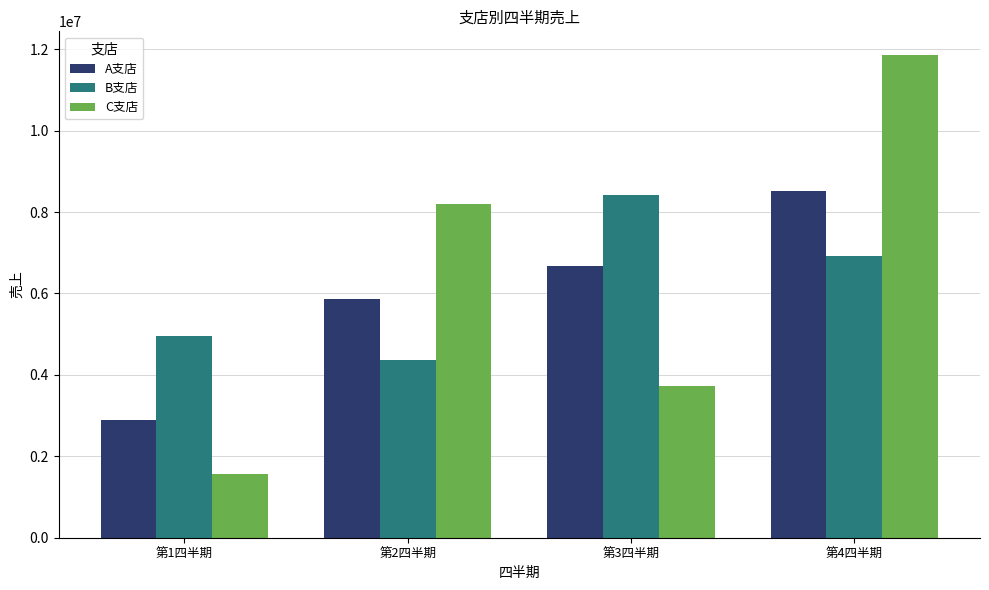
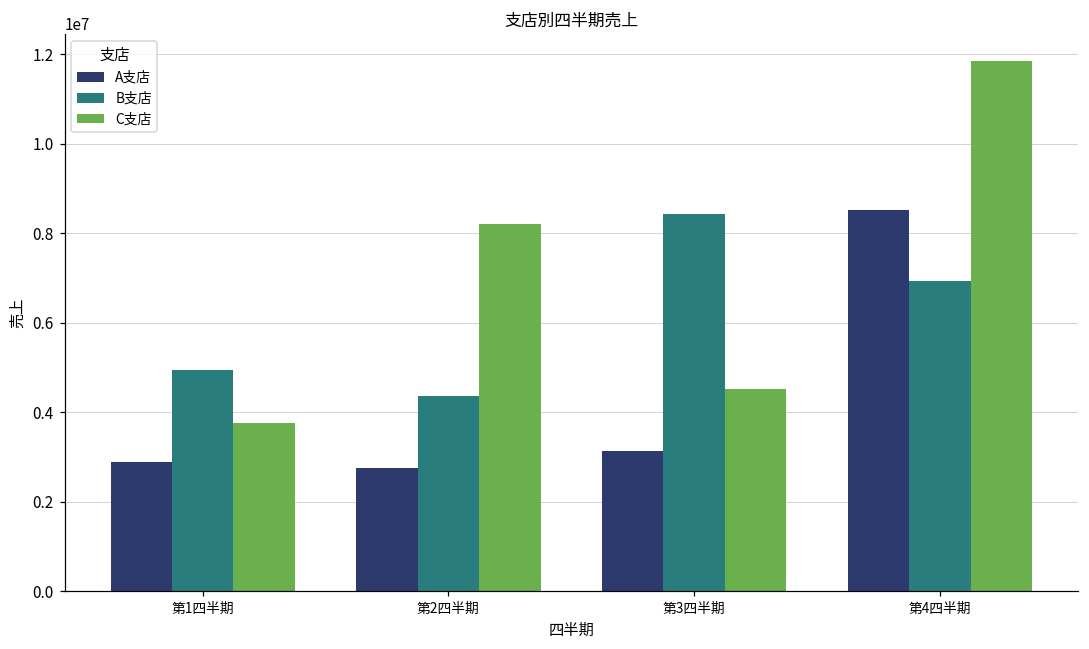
  {
    "A支店": {
      "第1四半期": 2900000,
-     "第2四半期": 5900000,
-     "第3四半期": 6700000,
+     "第2四半期": 2800000,
+     "第3四半期": 3100000,
      "第4四半期": 8500000
    },
    "B支店": {
      "第1四半期": 4900000,
      "第2四半期": 4400000,
      "第3四半期": 8400000,
      "第4四半期": 6900000
    },
    "C支店": {
-     "第1四半期": 1600000,
+     "第1四半期": 3800000,
      "第2四半期": 8200000,
-     "第3四半期": 3700000,
+     "第3四半期": 4500000,
      "第4四半期": 11800000
    }
  }
